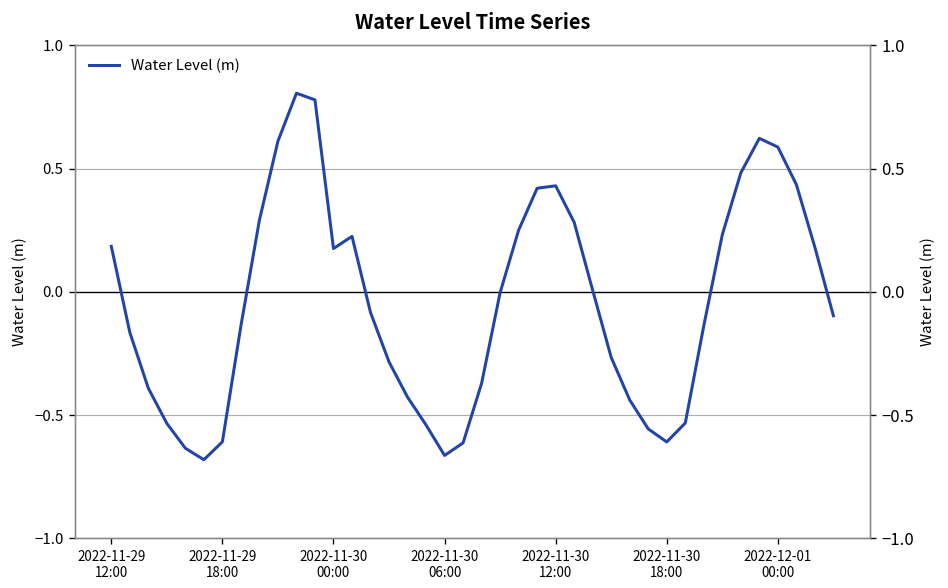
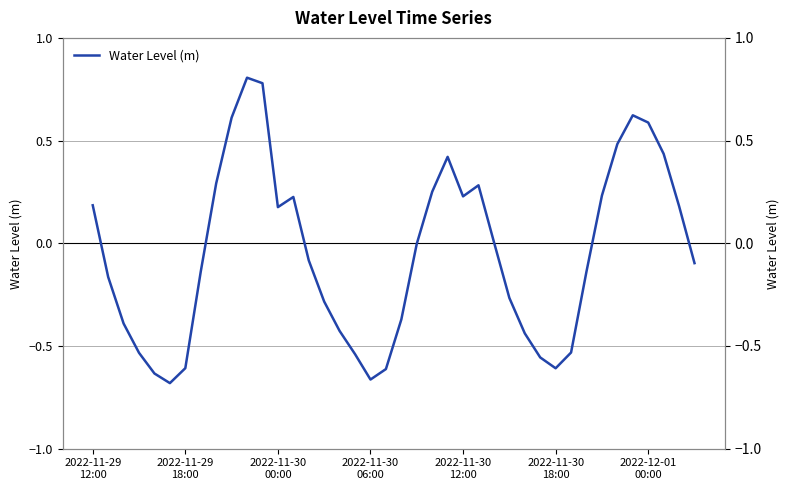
  {
    "2022-11-29 12:00": 0.19,
    "2022-11-29 18:00": -0.61,
    "2022-11-30 00:00": 0.18,
    "2022-11-30 06:00": -0.66,
-   "2022-11-30 12:00": 0.43,
+   "2022-11-30 12:00": 0.23,
    "2022-11-30 18:00": -0.61,
    "2022-12-01 00:00": 0.59
  }
